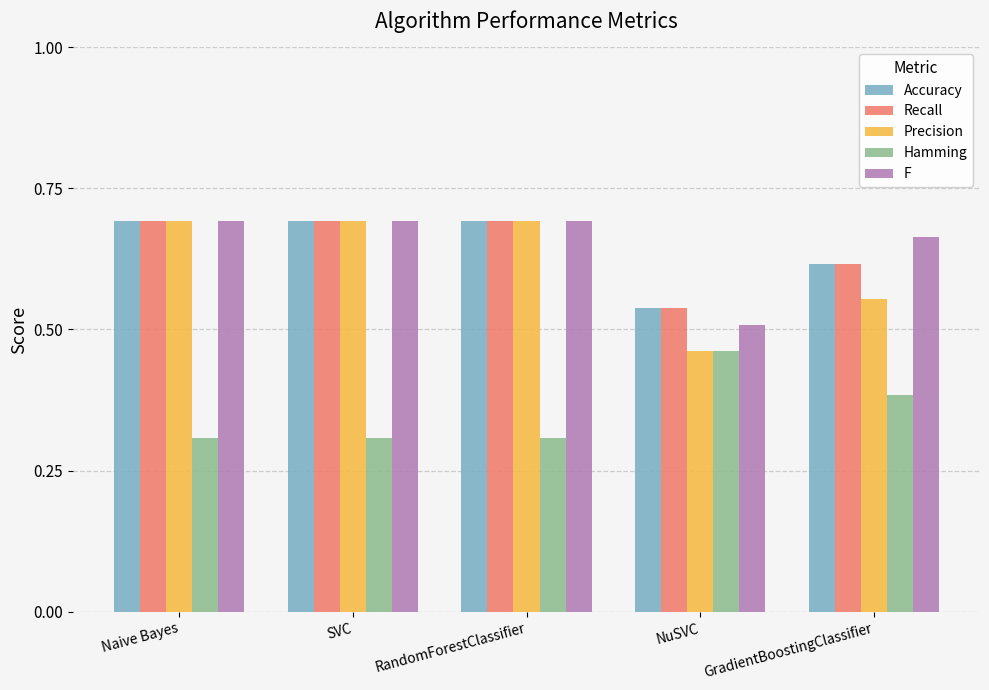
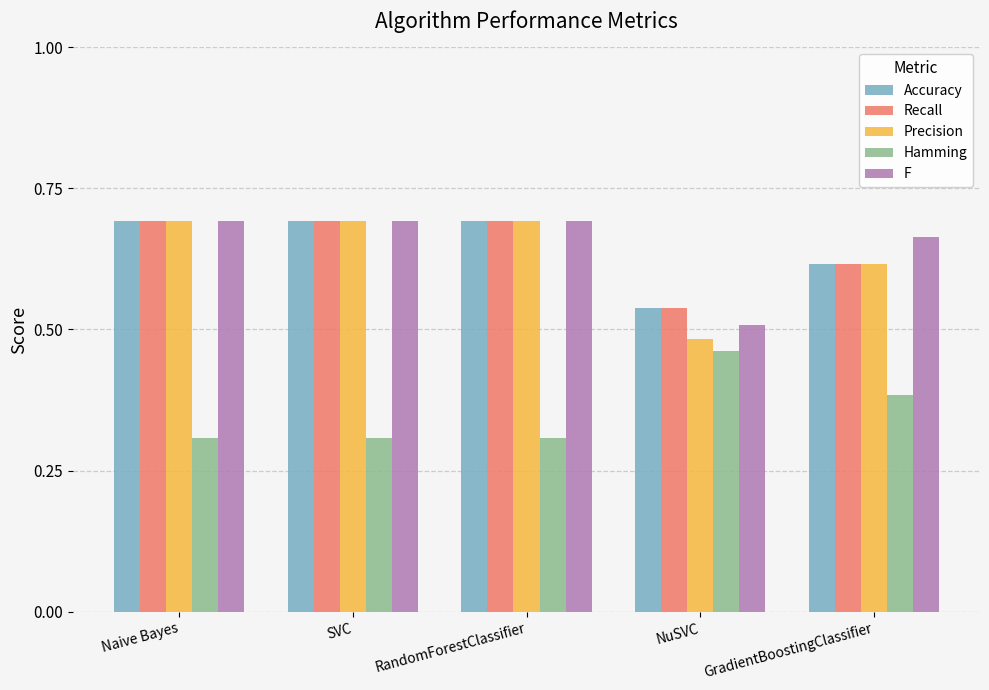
  {
    "Recall": {
      "Naive Bayes": 0.69,
      "SVC": 0.69,
      "RandomForestClassifier": 0.69,
      "NuSVC": 0.54,
      "GradientBoostingClassifier": 0.62
    },
    "Precision": {
      "Naive Bayes": 0.69,
      "SVC": 0.69,
      "RandomForestClassifier": 0.69,
-     "NuSVC": 0.46,
-     "GradientBoostingClassifier": 0.55
+     "NuSVC": 0.48,
+     "GradientBoostingClassifier": 0.62
    },
    "F": {
      "Naive Bayes": 0.69,
      "SVC": 0.69,
      "RandomForestClassifier": 0.69,
      "NuSVC": 0.51,
      "GradientBoostingClassifier": 0.66
    }
  }
